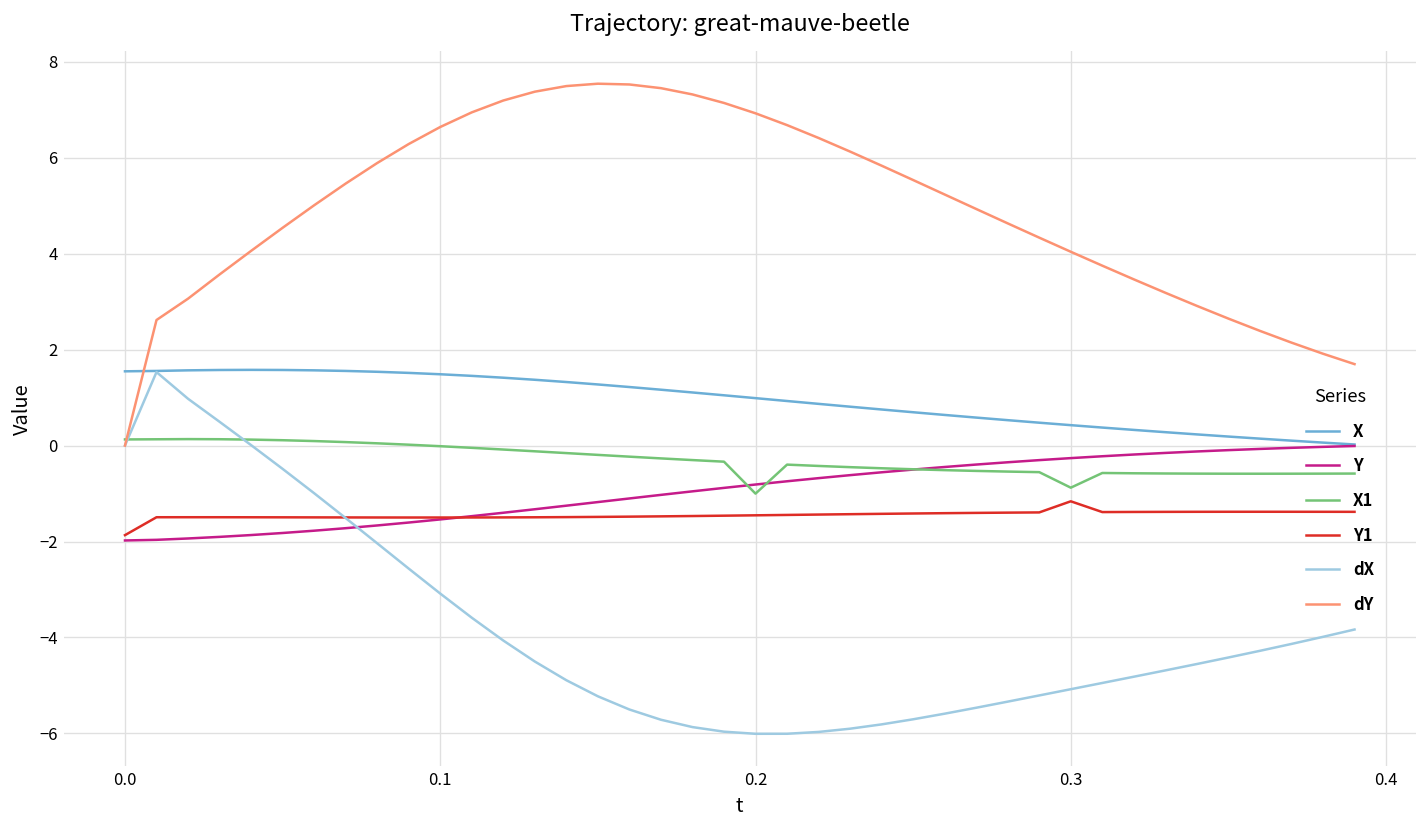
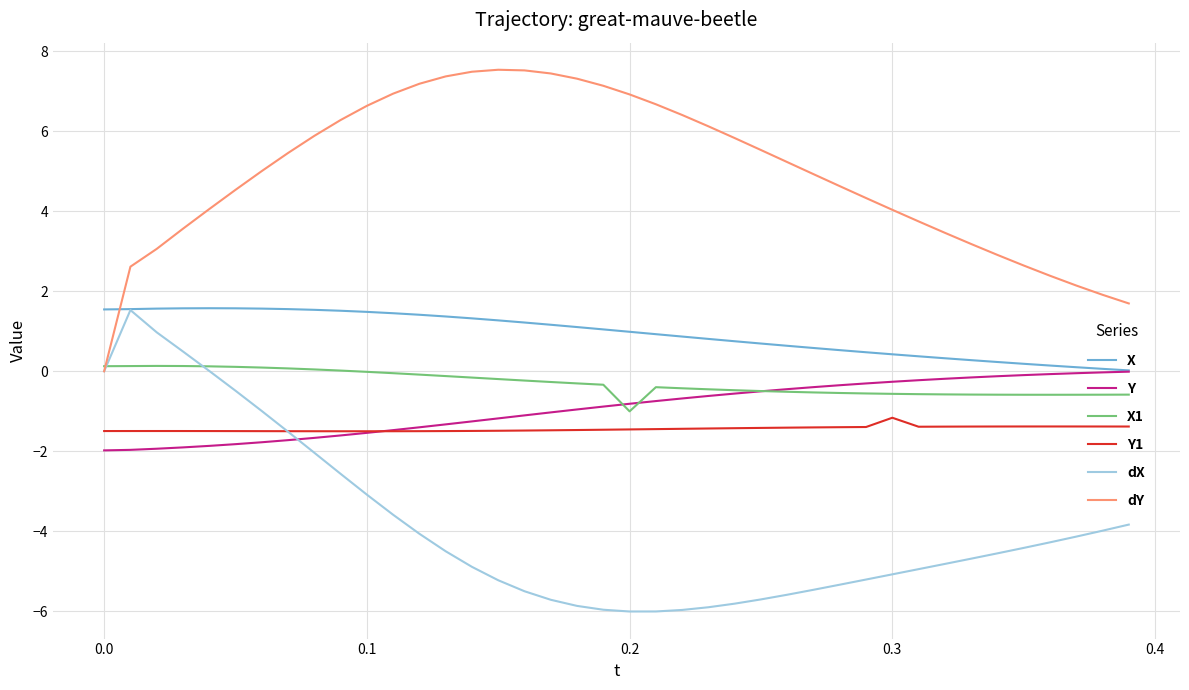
  {
    "Y": {
      "0.0": -2.0,
      "0.2": -0.8,
      "0.3": -0.3
    },
    "X1": {
      "0.0": 0.1,
      "0.1": 0.0,
      "0.2": -1.0,
-     "0.3": -0.9
+     "0.3": -0.6
    },
    "Y1": {
-     "0.0": -1.9,
+     "0.0": -1.5,
      "0.2": -1.5,
      "0.3": -1.2
    },
    "dY": {
      "0.1": 6.6,
      "0.2": 6.9,
      "0.3": 4.0
    }
  }
